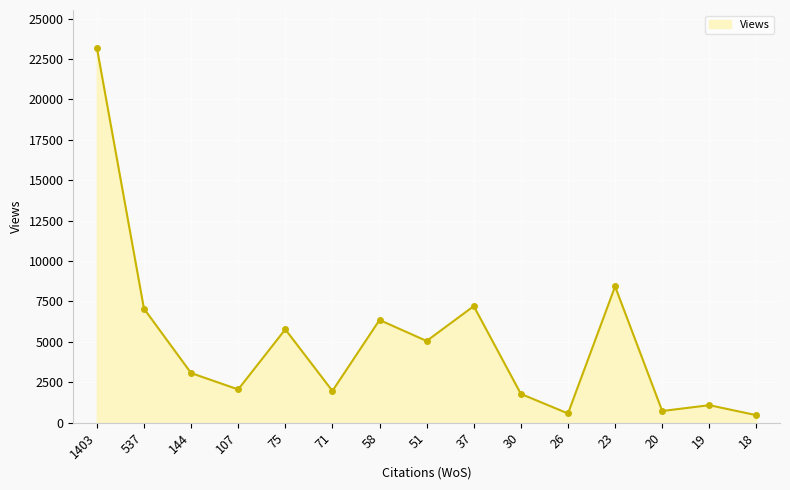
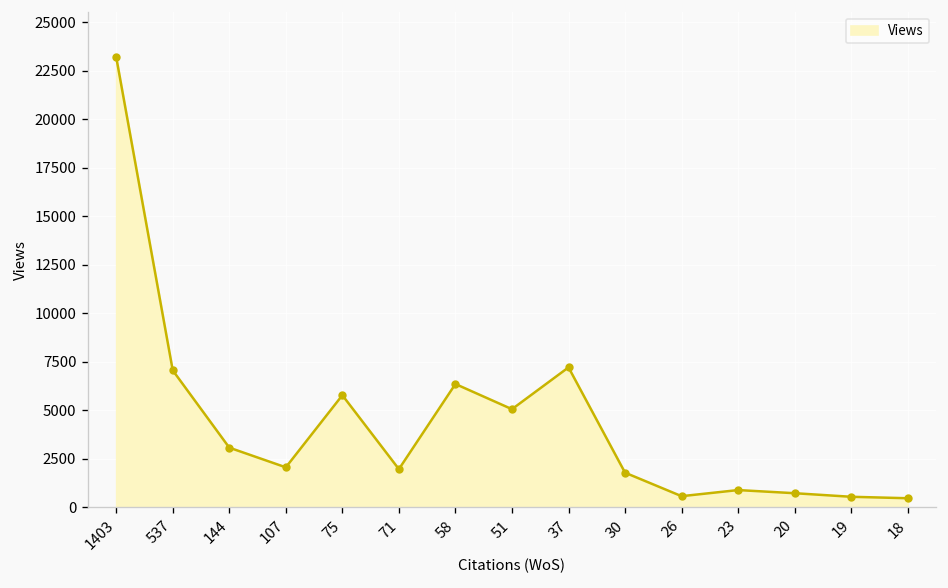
  {
    "1403": 23200,
    "537": 7100,
    "144": 3100,
    "107": 2100,
    "75": 5800,
    "71": 2000,
    "58": 6400,
    "51": 5100,
    "37": 7200,
    "30": 1800,
    "26": 600,
-   "23": 8400,
+   "23": 900,
    "20": 700,
-   "19": 1100,
+   "19": 500,
    "18": 500
  }
